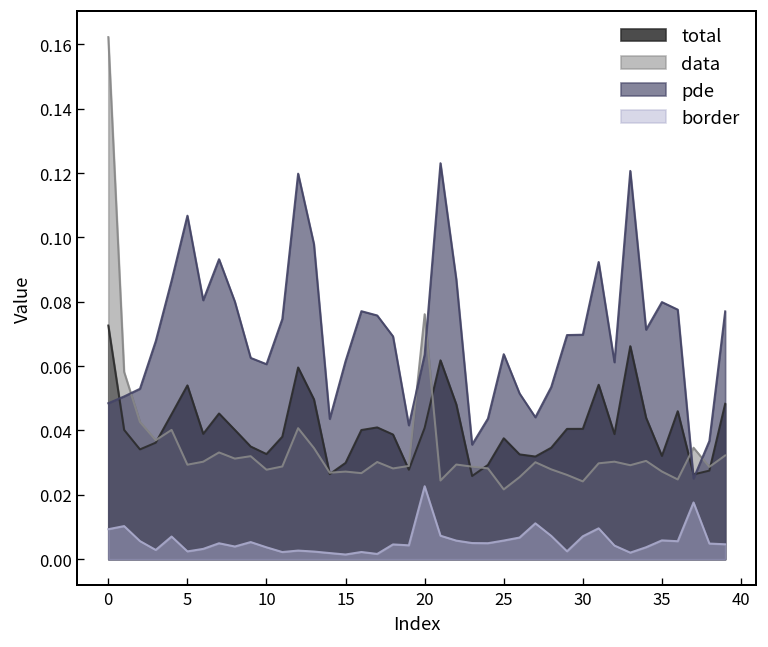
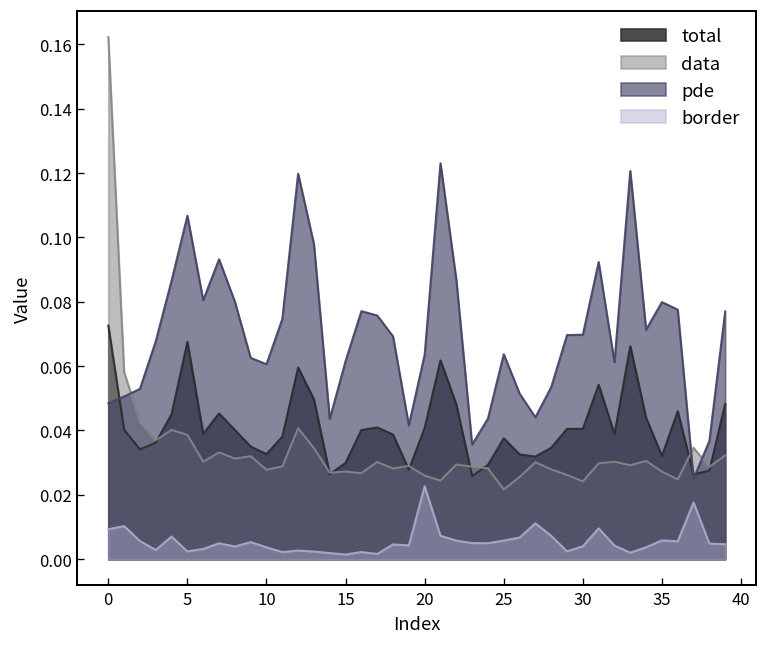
  {
    "total": {
      "0": 0.073,
-     "5": 0.054,
+     "5": 0.068,
      "10": 0.033,
      "15": 0.030,
      "20": 0.041,
      "25": 0.038,
      "30": 0.041,
      "35": 0.032
    },
    "data": {
      "0": 0.162,
-     "5": 0.029,
+     "5": 0.039,
      "10": 0.028,
      "15": 0.027,
-     "20": 0.076,
+     "20": 0.026,
      "25": 0.022,
      "30": 0.024,
      "35": 0.027
    },
    "pde": {
      "0": 0.048,
      "5": 0.107,
      "10": 0.061,
      "15": 0.062,
      "20": 0.064,
      "25": 0.064,
      "30": 0.070,
      "35": 0.080
    },
    "border": {
      "0": 0.009,
      "5": 0.002,
      "10": 0.004,
      "15": 0.001,
      "20": 0.023,
      "25": 0.006,
-     "30": 0.007,
+     "30": 0.004,
      "35": 0.006
    }
  }
